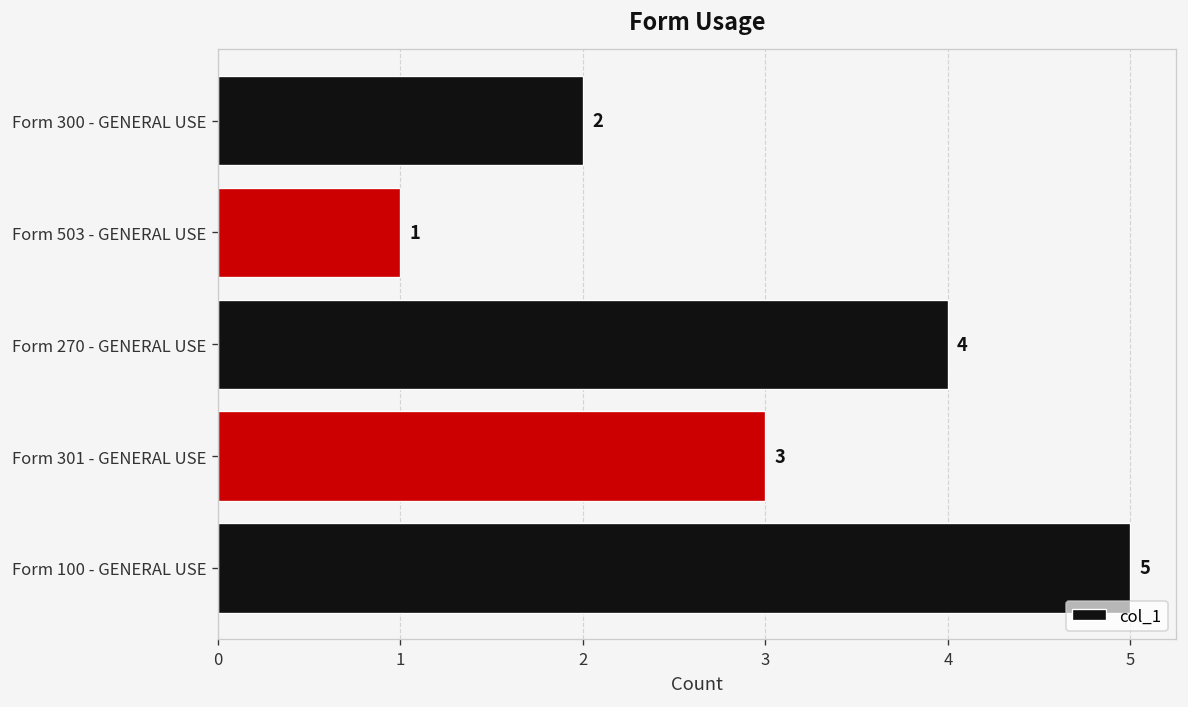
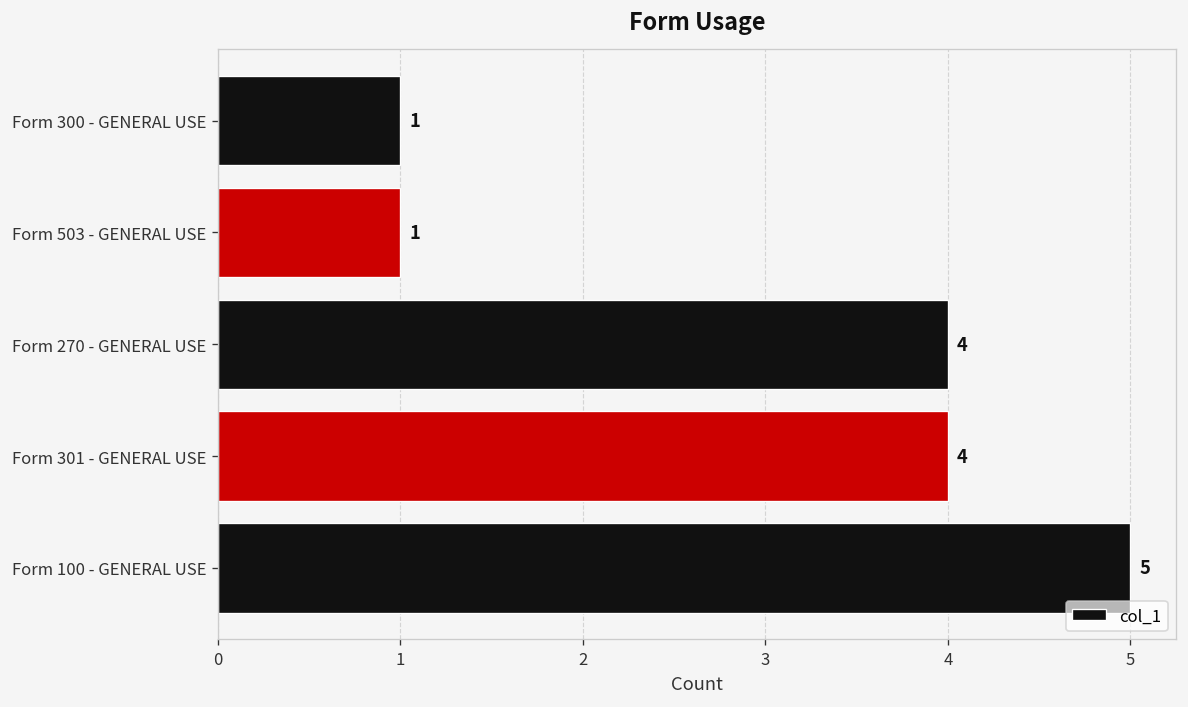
  {
-   "Form 300 - GENERAL USE": 2,
+   "Form 300 - GENERAL USE": 1,
    "Form 503 - GENERAL USE": 1,
    "Form 270 - GENERAL USE": 4,
-   "Form 301 - GENERAL USE": 3,
+   "Form 301 - GENERAL USE": 4,
    "Form 100 - GENERAL USE": 5
  }
